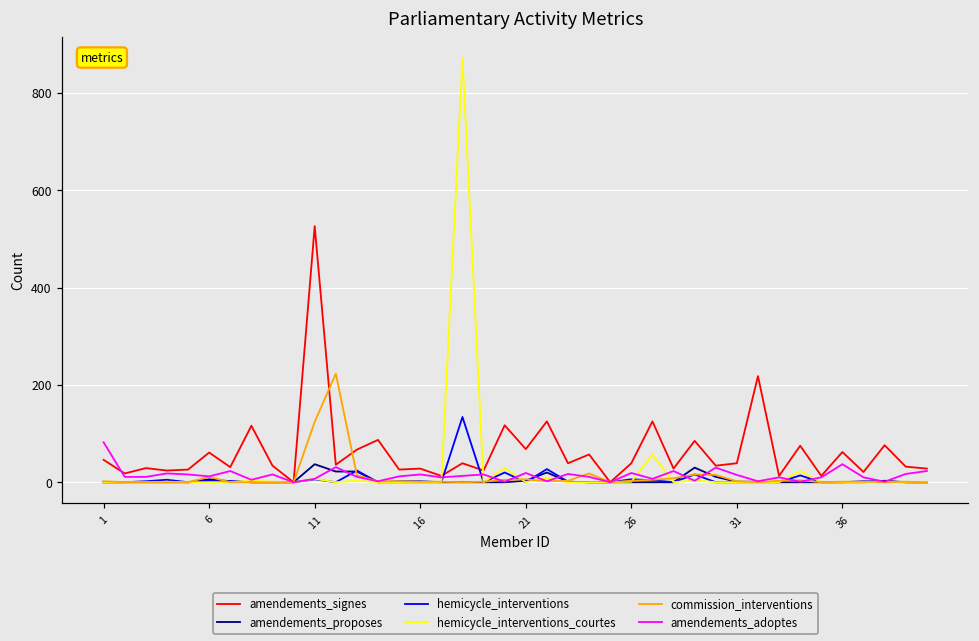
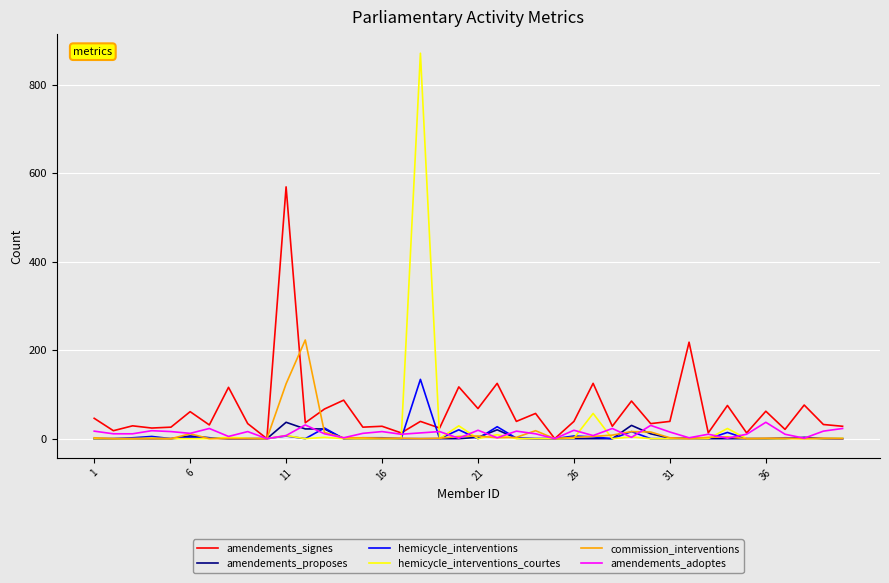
  {
    "amendements_signes": {
      "1": 50,
      "6": 60,
-     "11": 530,
+     "11": 570,
      "16": 30,
      "21": 70,
      "26": 40,
      "31": 40,
      "36": 60
    },
    "amendements_proposes": {
      "11": 40
    },
    "commission_interventions": {
      "11": 120
    },
    "amendements_adoptes": {
-     "1": 80,
+     "1": 20,
      "16": 20,
      "21": 20,
      "26": 20,
      "31": 20,
      "36": 40
    }
  }
